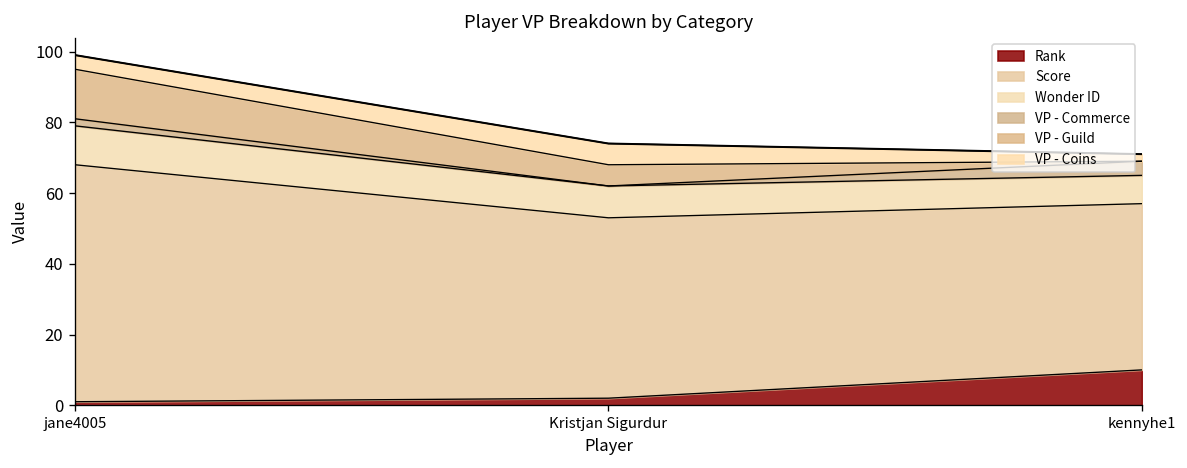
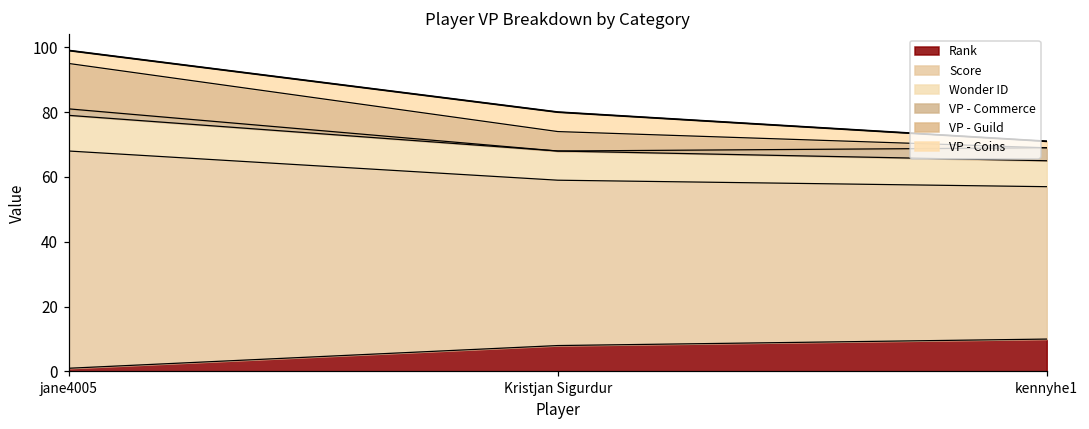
  {
    "Rank": {
      "jane4005": 1,
-     "Kristjan Sigurdur": 2,
+     "Kristjan Sigurdur": 8,
      "kennyhe1": 10
    }
  }
